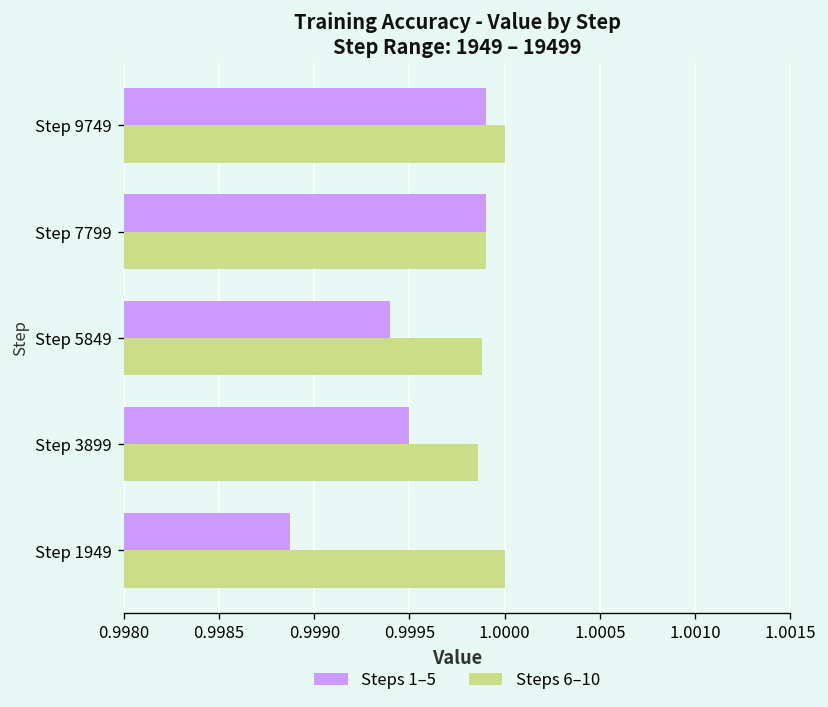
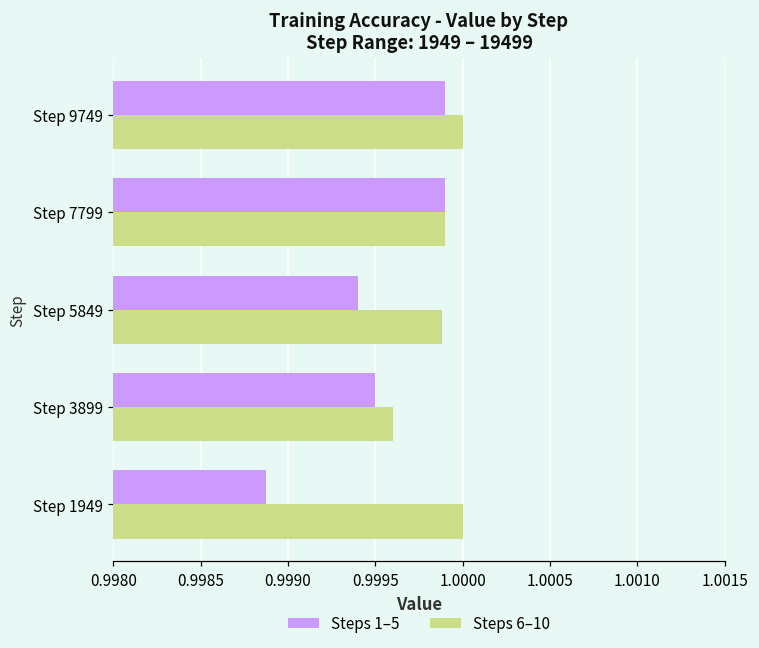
  {
    "Steps 1–5": {
      "Step 9749": 0.99990,
      "Step 7799": 0.99990,
      "Step 5849": 0.99940,
      "Step 3899": 0.99950,
      "Step 1949": 0.99887
    },
    "Steps 6–10": {
      "Step 9749": 1.00000,
      "Step 7799": 0.99990,
      "Step 5849": 0.99988,
-     "Step 3899": 0.99986,
+     "Step 3899": 0.99960,
      "Step 1949": 1.00000
    }
  }
